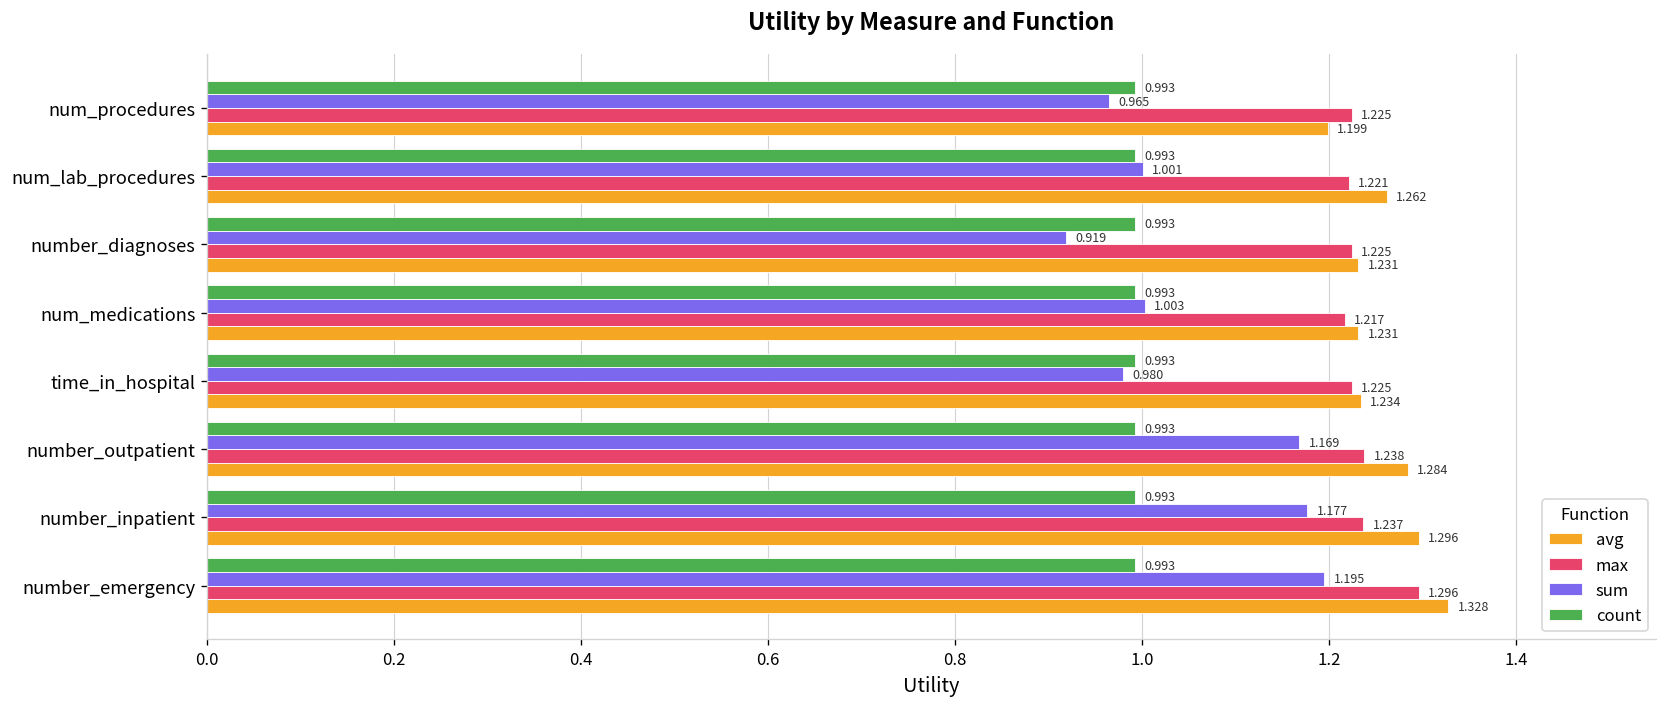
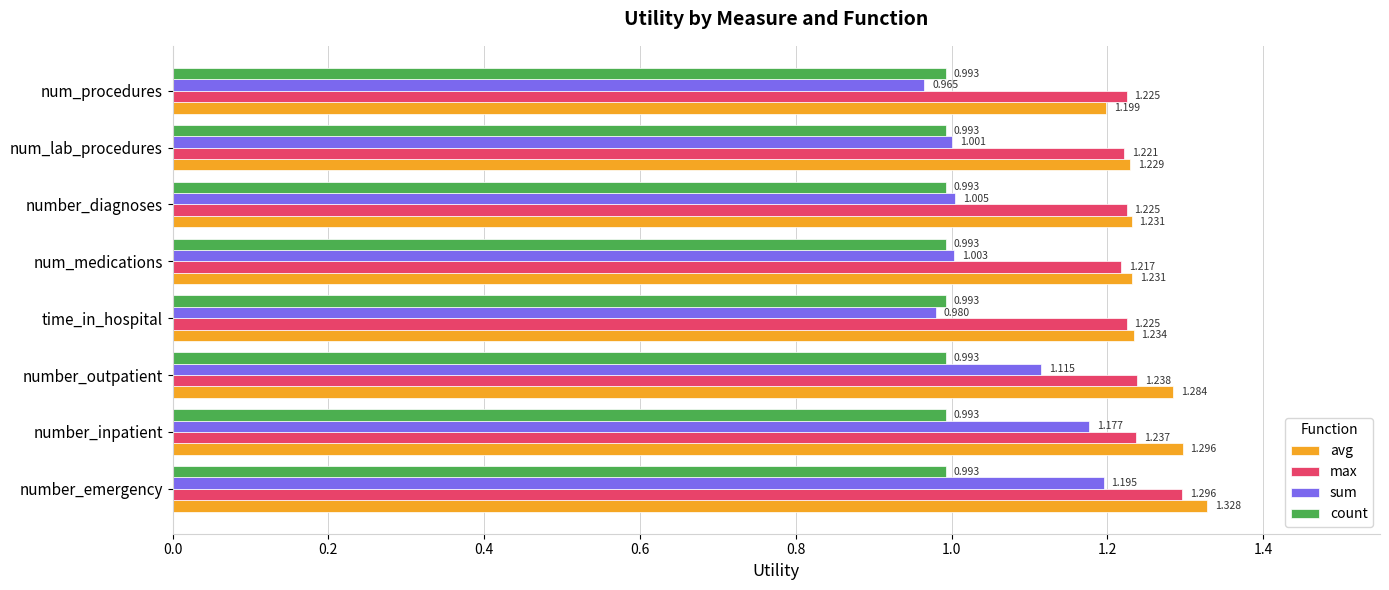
  {
    "avg": {
      "num_procedures": 1.199,
-     "num_lab_procedures": 1.262,
+     "num_lab_procedures": 1.229,
      "number_diagnoses": 1.231,
      "num_medications": 1.231,
      "time_in_hospital": 1.234,
      "number_outpatient": 1.284,
      "number_inpatient": 1.296,
      "number_emergency": 1.328
    },
    "max": {
      "num_procedures": 1.225,
      "num_lab_procedures": 1.221,
      "number_diagnoses": 1.225,
      "num_medications": 1.217,
      "time_in_hospital": 1.225,
      "number_outpatient": 1.238,
      "number_inpatient": 1.237,
      "number_emergency": 1.296
    },
    "sum": {
      "num_procedures": 0.965,
      "num_lab_procedures": 1.001,
-     "number_diagnoses": 0.919,
+     "number_diagnoses": 1.005,
      "num_medications": 1.003,
      "time_in_hospital": 0.980,
-     "number_outpatient": 1.169,
+     "number_outpatient": 1.115,
      "number_inpatient": 1.177,
      "number_emergency": 1.195
    },
    "count": {
      "num_procedures": 0.993,
      "num_lab_procedures": 0.993,
      "number_diagnoses": 0.993,
      "num_medications": 0.993,
      "time_in_hospital": 0.993,
      "number_outpatient": 0.993,
      "number_inpatient": 0.993,
      "number_emergency": 0.993
    }
  }
